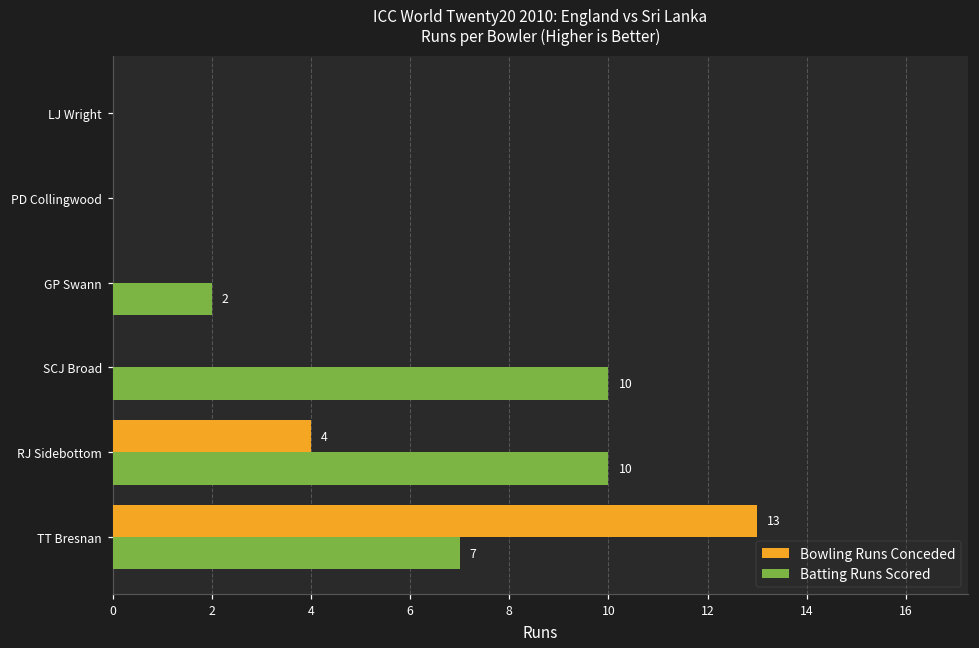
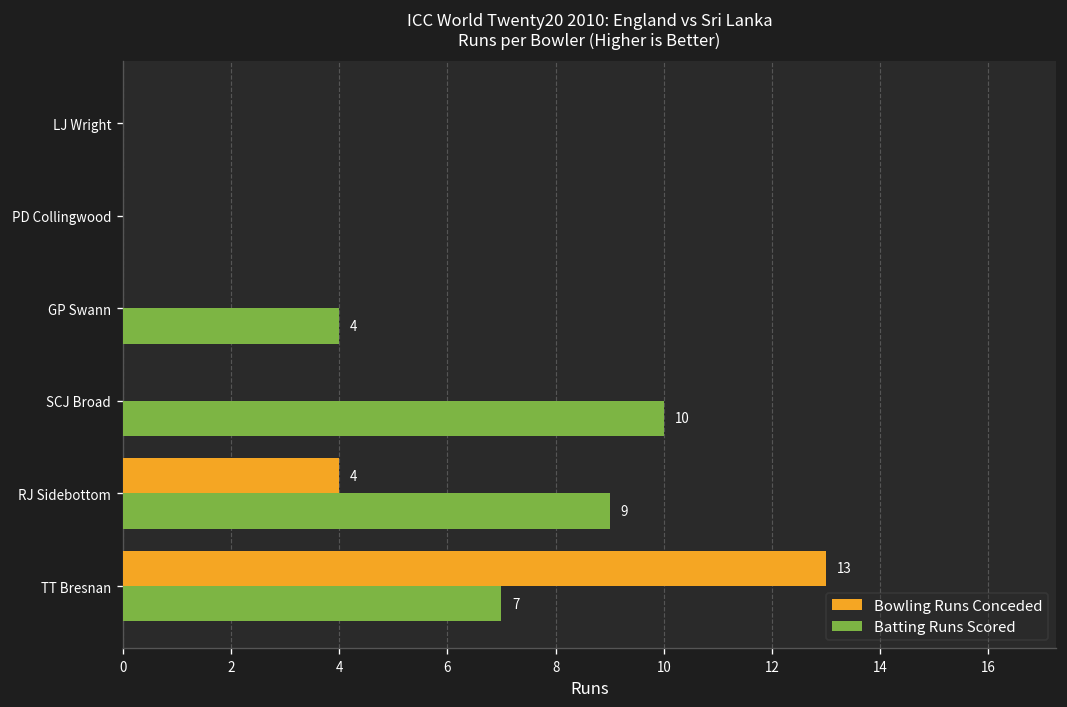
  {
    "Bowling Runs Conceded": {
      "RJ Sidebottom": 4,
      "TT Bresnan": 13
    },
    "Batting Runs Scored": {
-     "GP Swann": 2,
+     "GP Swann": 4,
      "SCJ Broad": 10,
-     "RJ Sidebottom": 10,
+     "RJ Sidebottom": 9,
      "TT Bresnan": 7
    }
  }
